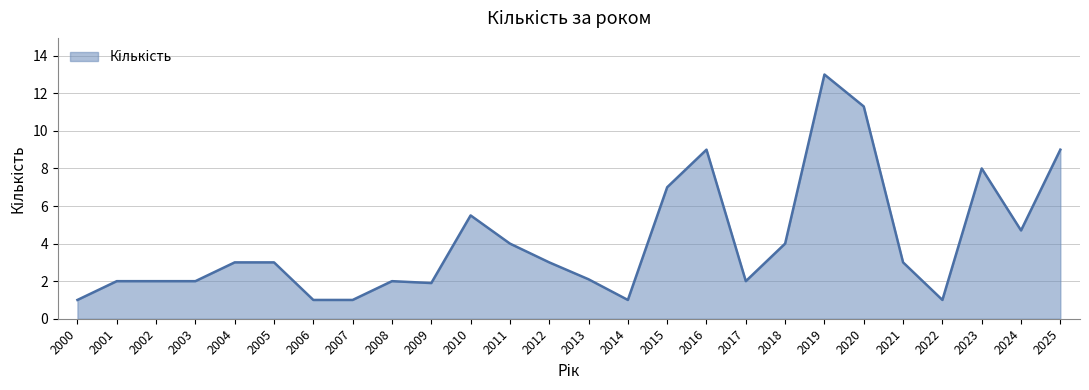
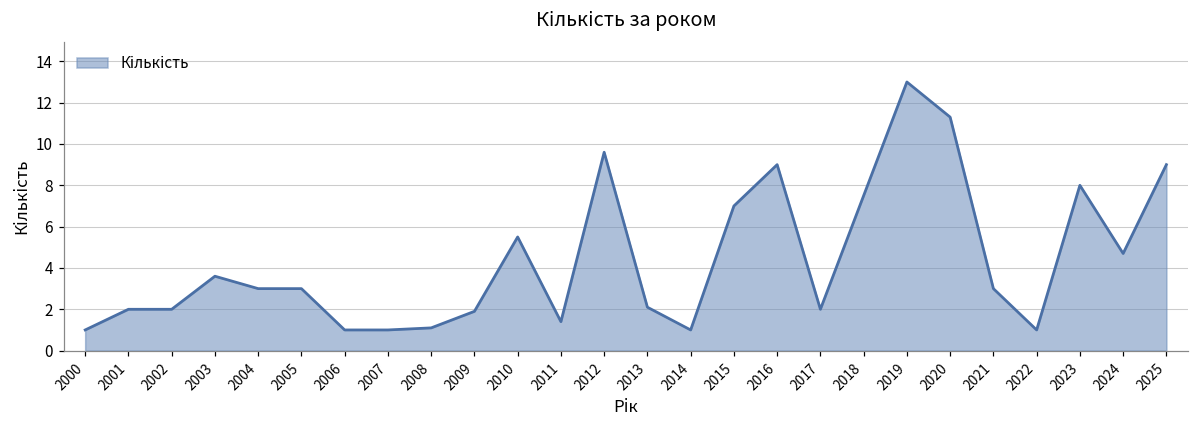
  {
    "2000": 1.0,
    "2001": 2.0,
    "2002": 2.0,
-   "2003": 2.0,
+   "2003": 3.6,
    "2004": 3.0,
    "2005": 3.0,
    "2006": 1.0,
    "2007": 1.0,
-   "2008": 2.0,
+   "2008": 1.1,
    "2009": 1.9,
    "2010": 5.5,
-   "2011": 4.0,
-   "2012": 3.0,
+   "2011": 1.4,
+   "2012": 9.6,
    "2013": 2.1,
    "2014": 1.0,
    "2015": 7.0,
    "2016": 9.0,
    "2017": 2.0,
-   "2018": 4.0,
+   "2018": 7.5,
    "2019": 13.0,
    "2020": 11.3,
    "2021": 3.0,
    "2022": 1.0,
    "2023": 8.0,
    "2024": 4.7,
    "2025": 9.0
  }
